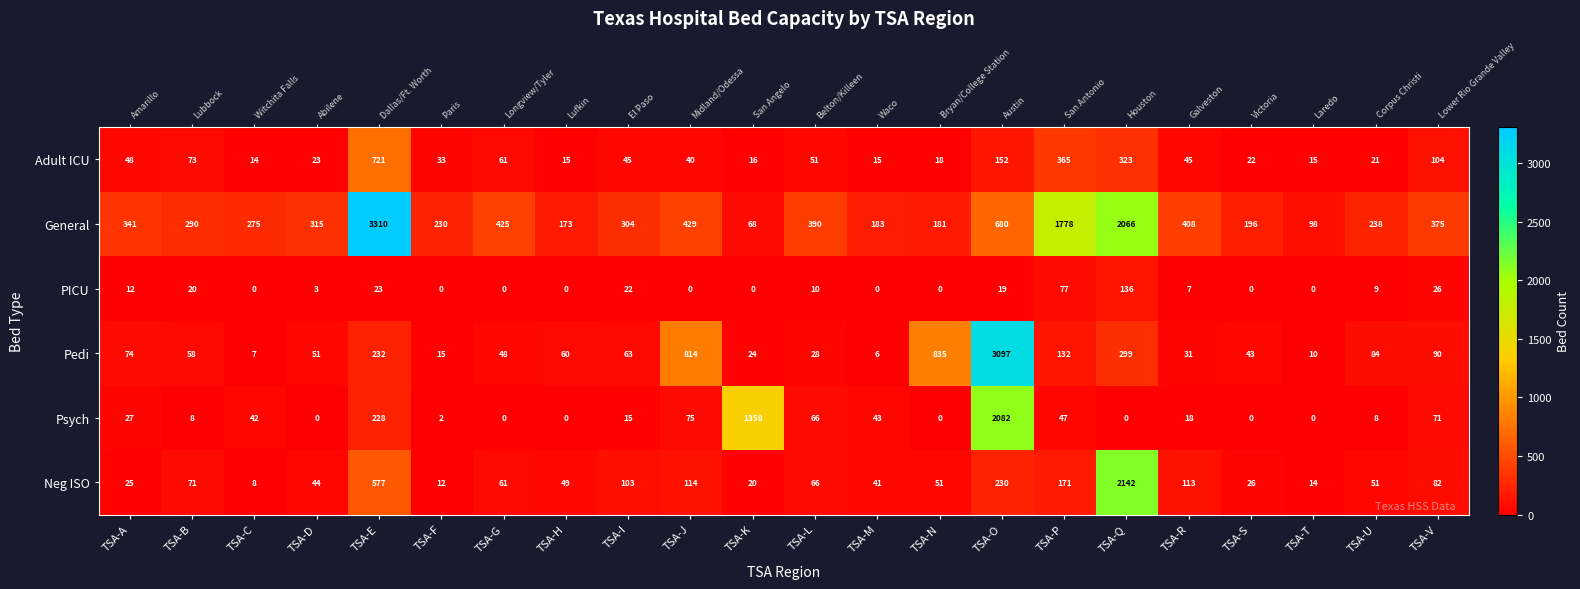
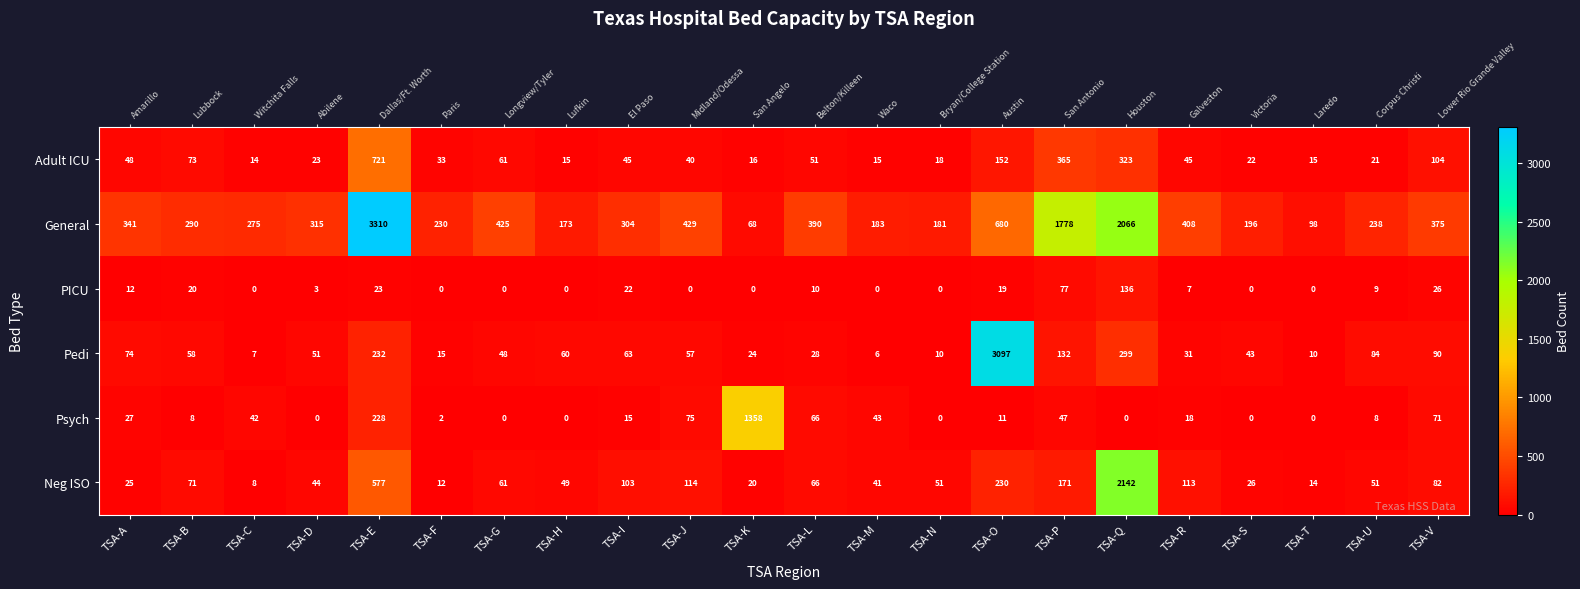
  {
    "Adult ICU": {
      "TSA-A": 48,
      "TSA-B": 73,
      "TSA-C": 14,
      "TSA-D": 23,
      "TSA-E": 721,
      "TSA-F": 33,
      "TSA-G": 61,
      "TSA-H": 15,
      "TSA-I": 45,
      "TSA-J": 40,
      "TSA-K": 16,
      "TSA-L": 51,
      "TSA-M": 15,
      "TSA-N": 18,
      "TSA-O": 152,
      "TSA-P": 365,
      "TSA-Q": 323,
      "TSA-R": 45,
      "TSA-S": 22,
      "TSA-T": 15,
      "TSA-U": 21,
      "TSA-V": 104
    },
    "General": {
      "TSA-A": 341,
      "TSA-B": 290,
      "TSA-C": 275,
      "TSA-D": 315,
      "TSA-E": 3310,
      "TSA-F": 230,
      "TSA-G": 425,
      "TSA-H": 173,
      "TSA-I": 304,
      "TSA-J": 429,
      "TSA-K": 68,
      "TSA-L": 390,
      "TSA-M": 183,
      "TSA-N": 181,
      "TSA-O": 680,
      "TSA-P": 1778,
      "TSA-Q": 2066,
      "TSA-R": 408,
      "TSA-S": 196,
      "TSA-T": 98,
      "TSA-U": 238,
      "TSA-V": 375
    },
    "PICU": {
      "TSA-A": 12,
      "TSA-B": 20,
      "TSA-C": 0,
      "TSA-D": 3,
      "TSA-E": 23,
      "TSA-F": 0,
      "TSA-G": 0,
      "TSA-H": 0,
      "TSA-I": 22,
      "TSA-J": 0,
      "TSA-K": 0,
      "TSA-L": 10,
      "TSA-M": 0,
      "TSA-N": 0,
      "TSA-O": 19,
      "TSA-P": 77,
      "TSA-Q": 136,
      "TSA-R": 7,
      "TSA-S": 0,
      "TSA-T": 0,
      "TSA-U": 9,
      "TSA-V": 26
    },
    "Pedi": {
      "TSA-A": 74,
      "TSA-B": 58,
      "TSA-C": 7,
      "TSA-D": 51,
      "TSA-E": 232,
      "TSA-F": 15,
      "TSA-G": 48,
      "TSA-H": 60,
      "TSA-I": 63,
-     "TSA-J": 814,
+     "TSA-J": 57,
      "TSA-K": 24,
      "TSA-L": 28,
      "TSA-M": 6,
-     "TSA-N": 835,
+     "TSA-N": 10,
      "TSA-O": 3097,
      "TSA-P": 132,
      "TSA-Q": 299,
      "TSA-R": 31,
      "TSA-S": 43,
      "TSA-T": 10,
      "TSA-U": 84,
      "TSA-V": 90
    },
    "Psych": {
      "TSA-A": 27,
      "TSA-B": 8,
      "TSA-C": 42,
      "TSA-D": 0,
      "TSA-E": 228,
      "TSA-F": 2,
      "TSA-G": 0,
      "TSA-H": 0,
      "TSA-I": 15,
      "TSA-J": 75,
      "TSA-K": 1358,
      "TSA-L": 66,
      "TSA-M": 43,
      "TSA-N": 0,
-     "TSA-O": 2082,
+     "TSA-O": 11,
      "TSA-P": 47,
      "TSA-Q": 0,
      "TSA-R": 18,
      "TSA-S": 0,
      "TSA-T": 0,
      "TSA-U": 8,
      "TSA-V": 71
    },
    "Neg ISO": {
      "TSA-A": 25,
      "TSA-B": 71,
      "TSA-C": 8,
      "TSA-D": 44,
      "TSA-E": 577,
      "TSA-F": 12,
      "TSA-G": 61,
      "TSA-H": 49,
      "TSA-I": 103,
      "TSA-J": 114,
      "TSA-K": 20,
      "TSA-L": 66,
      "TSA-M": 41,
      "TSA-N": 51,
      "TSA-O": 230,
      "TSA-P": 171,
      "TSA-Q": 2142,
      "TSA-R": 113,
      "TSA-S": 26,
      "TSA-T": 14,
      "TSA-U": 51
    }
  }
